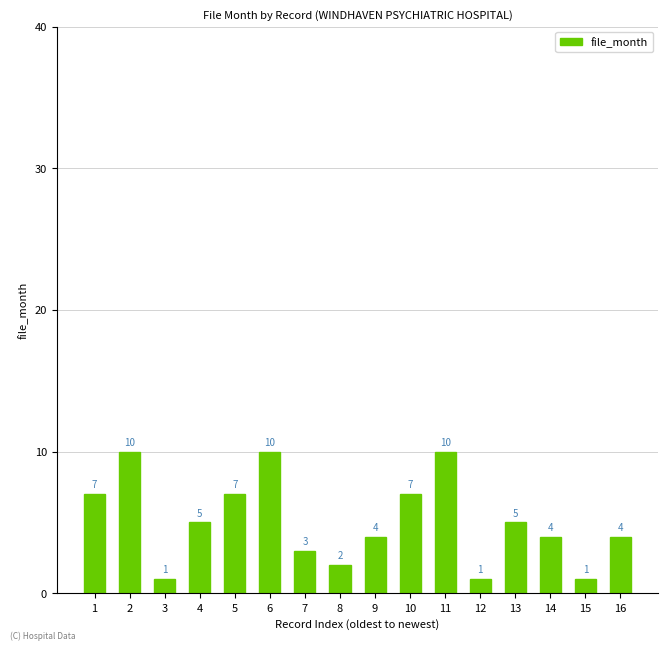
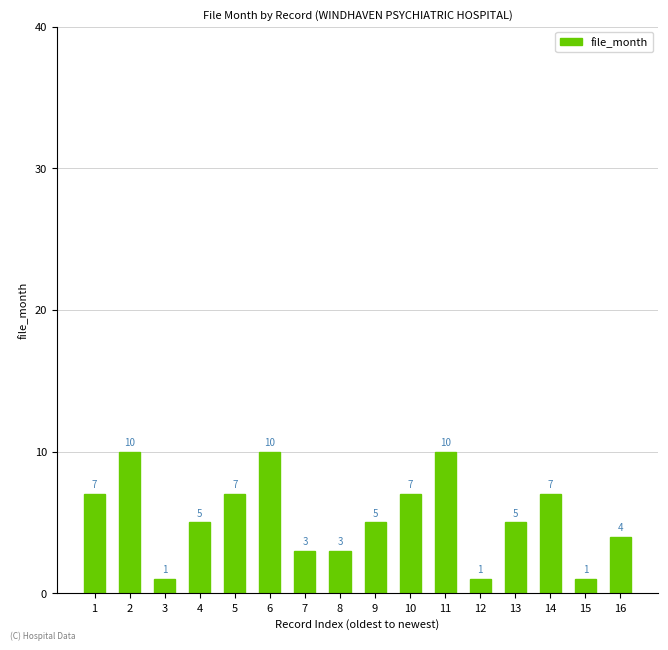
  {
    "1": 7,
    "2": 10,
    "3": 1,
    "4": 5,
    "5": 7,
    "6": 10,
    "7": 3,
-   "8": 2,
-   "9": 4,
+   "8": 3,
+   "9": 5,
    "10": 7,
    "11": 10,
    "12": 1,
    "13": 5,
-   "14": 4,
+   "14": 7,
    "15": 1,
    "16": 4
  }
